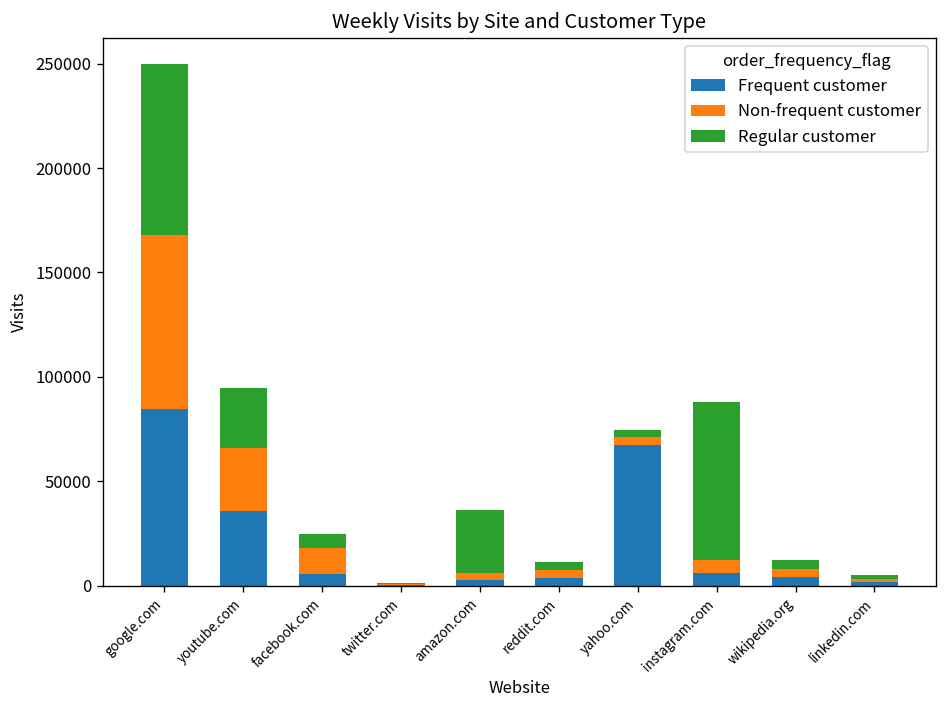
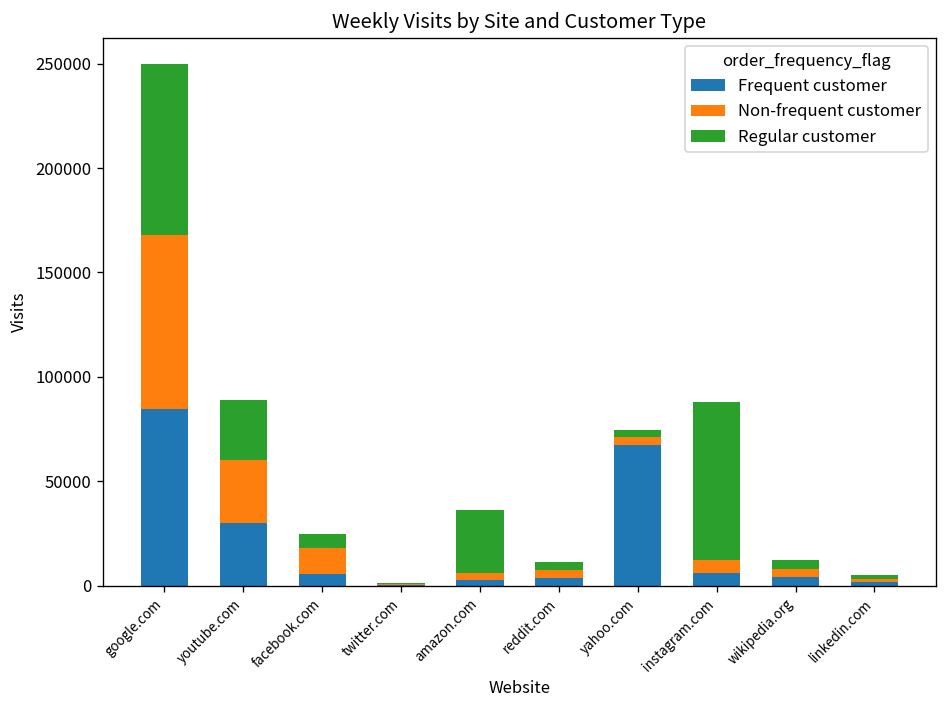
  {
    "Frequent customer": {
      "google.com": 85000,
-     "youtube.com": 36000,
+     "youtube.com": 30000,
      "facebook.com": 6000,
      "amazon.com": 3000,
      "reddit.com": 4000,
      "yahoo.com": 68000,
      "instagram.com": 6000,
      "wikipedia.org": 4000,
      "linkedin.com": 2000
    },
    "Non-frequent customer": {
      "google.com": 83000,
      "youtube.com": 30000,
      "facebook.com": 12000,
      "amazon.com": 3000,
      "reddit.com": 4000,
      "yahoo.com": 3000,
      "instagram.com": 6000,
      "wikipedia.org": 4000,
      "linkedin.com": 2000
    },
    "Regular customer": {
      "google.com": 82000,
      "youtube.com": 29000,
      "facebook.com": 7000,
      "amazon.com": 31000,
      "reddit.com": 4000,
      "yahoo.com": 3000,
      "instagram.com": 76000,
      "wikipedia.org": 4000,
      "linkedin.com": 2000
    }
  }
